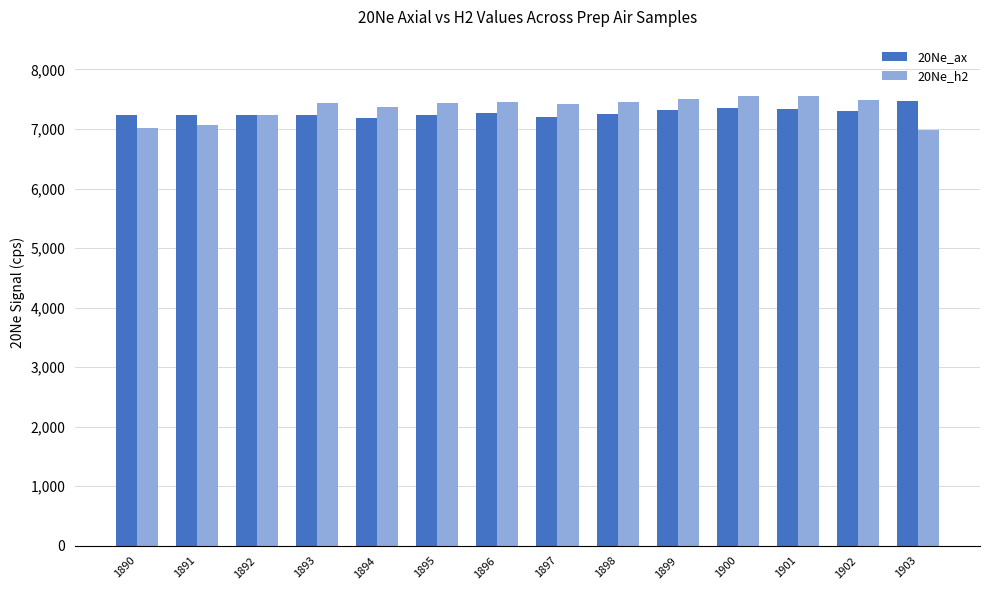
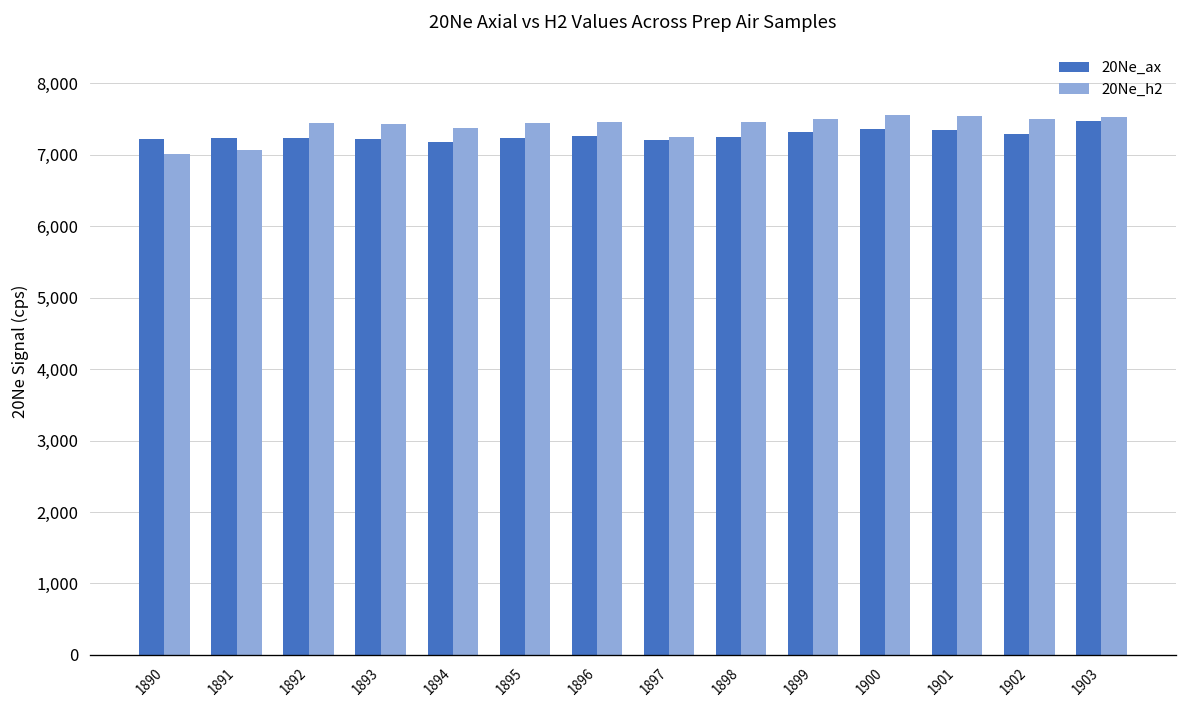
  {
    "20Ne_ax": {
      "1890": "7,200",
      "1891": "7,200",
      "1892": "7,200",
      "1893": "7,200",
      "1894": "7,200",
      "1895": "7,200",
      "1896": "7,300",
      "1897": "7,200",
      "1898": "7,200",
      "1899": "7,300",
      "1900": "7,400",
      "1901": "7,300",
      "1902": "7,300",
      "1903": "7,500"
    },
    "20Ne_h2": {
      "1890": "7,000",
      "1891": "7,100",
-     "1892": "7,200",
+     "1892": "7,400",
      "1893": "7,400",
      "1894": "7,400",
      "1895": "7,400",
      "1896": "7,500",
-     "1897": "7,400",
+     "1897": "7,300",
      "1898": "7,500",
      "1899": "7,500",
      "1900": "7,600",
      "1901": "7,500",
      "1902": "7,500",
-     "1903": "7,000"
+     "1903": "7,500"
    }
  }
